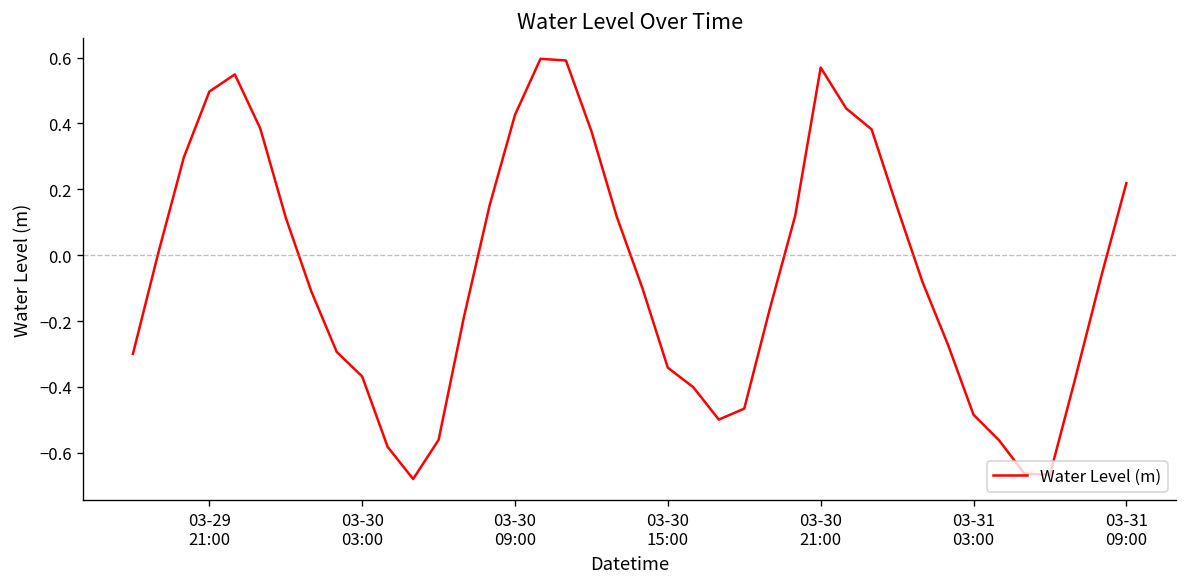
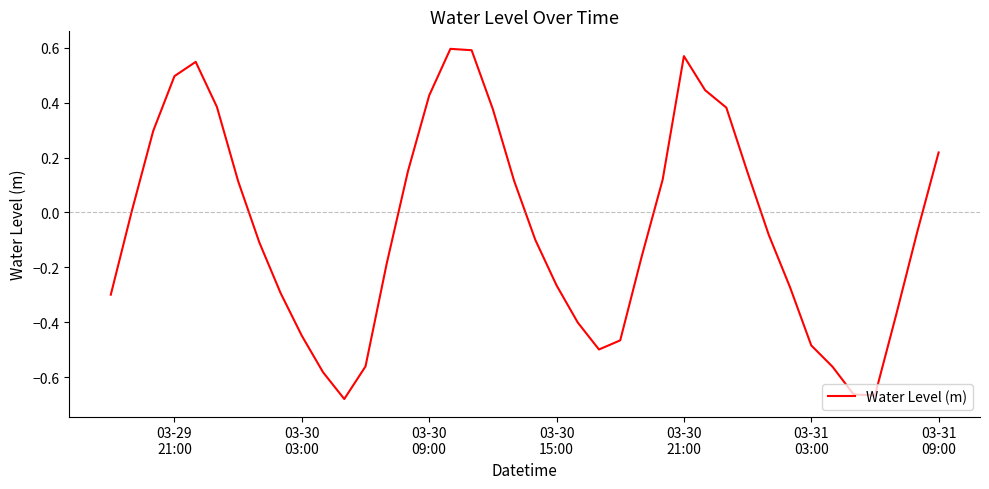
  {
    "03-29 21:00": 0.50,
-   "03-30 03:00": -0.37,
+   "03-30 03:00": -0.45,
    "03-30 09:00": 0.43,
-   "03-30 15:00": -0.34,
+   "03-30 15:00": -0.27,
    "03-30 21:00": 0.57,
    "03-31 03:00": -0.48,
    "03-31 09:00": 0.22
  }
